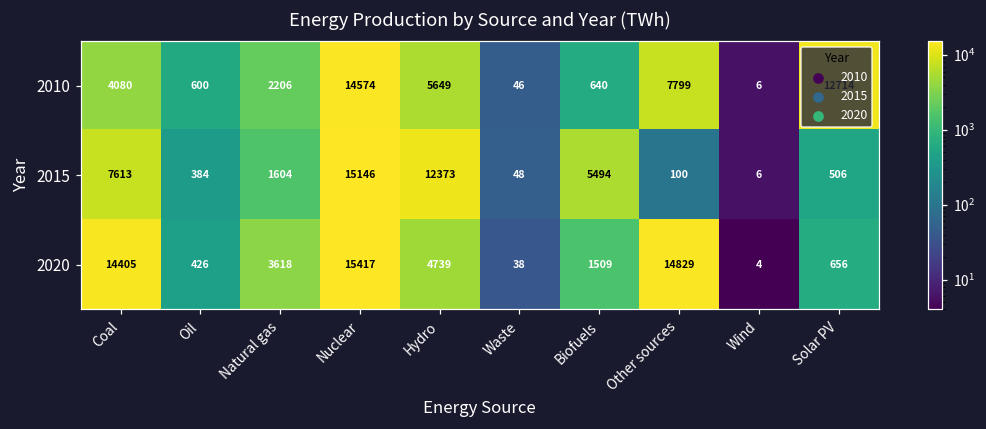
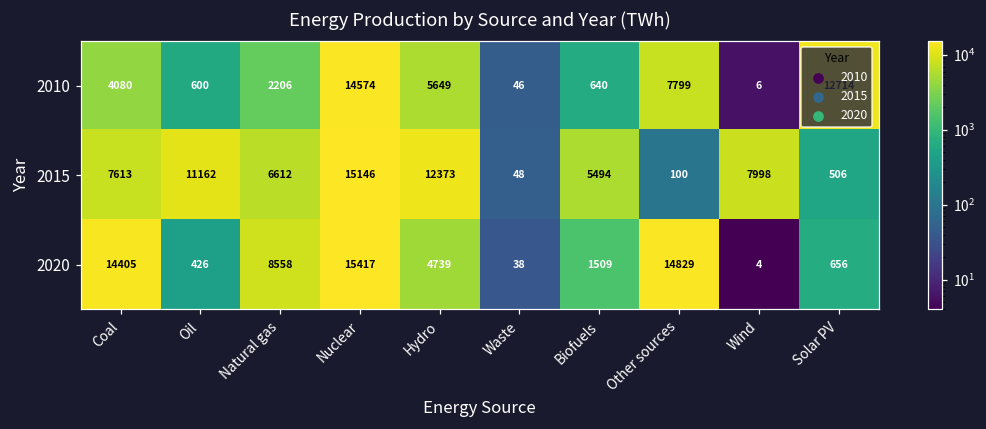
  {
    "2010": {
      "Coal": 4080,
      "Oil": 600,
      "Natural gas": 2206,
      "Nuclear": 14574,
      "Hydro": 5649,
      "Waste": 46,
      "Biofuels": 640,
      "Other sources": 7799,
      "Wind": 6
    },
    "2015": {
      "Coal": 7613,
-     "Oil": 384,
-     "Natural gas": 1604,
+     "Oil": 11162,
+     "Natural gas": 6612,
      "Nuclear": 15146,
      "Hydro": 12373,
      "Waste": 48,
      "Biofuels": 5494,
      "Other sources": 100,
-     "Wind": 6,
+     "Wind": 7998,
      "Solar PV": 506
    },
    "2020": {
      "Coal": 14405,
      "Oil": 426,
-     "Natural gas": 3618,
+     "Natural gas": 8558,
      "Nuclear": 15417,
      "Hydro": 4739,
      "Waste": 38,
      "Biofuels": 1509,
      "Other sources": 14829,
      "Wind": 4,
      "Solar PV": 656
    }
  }
